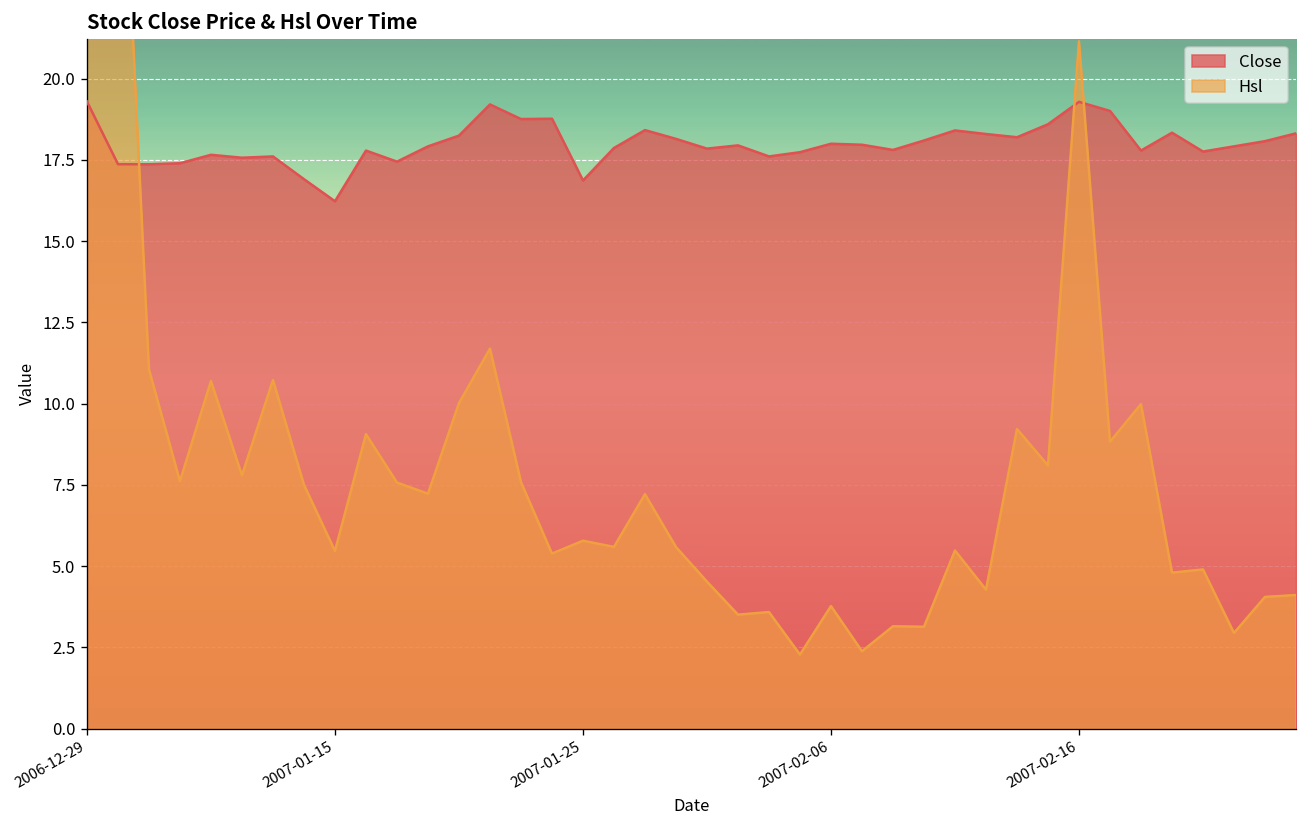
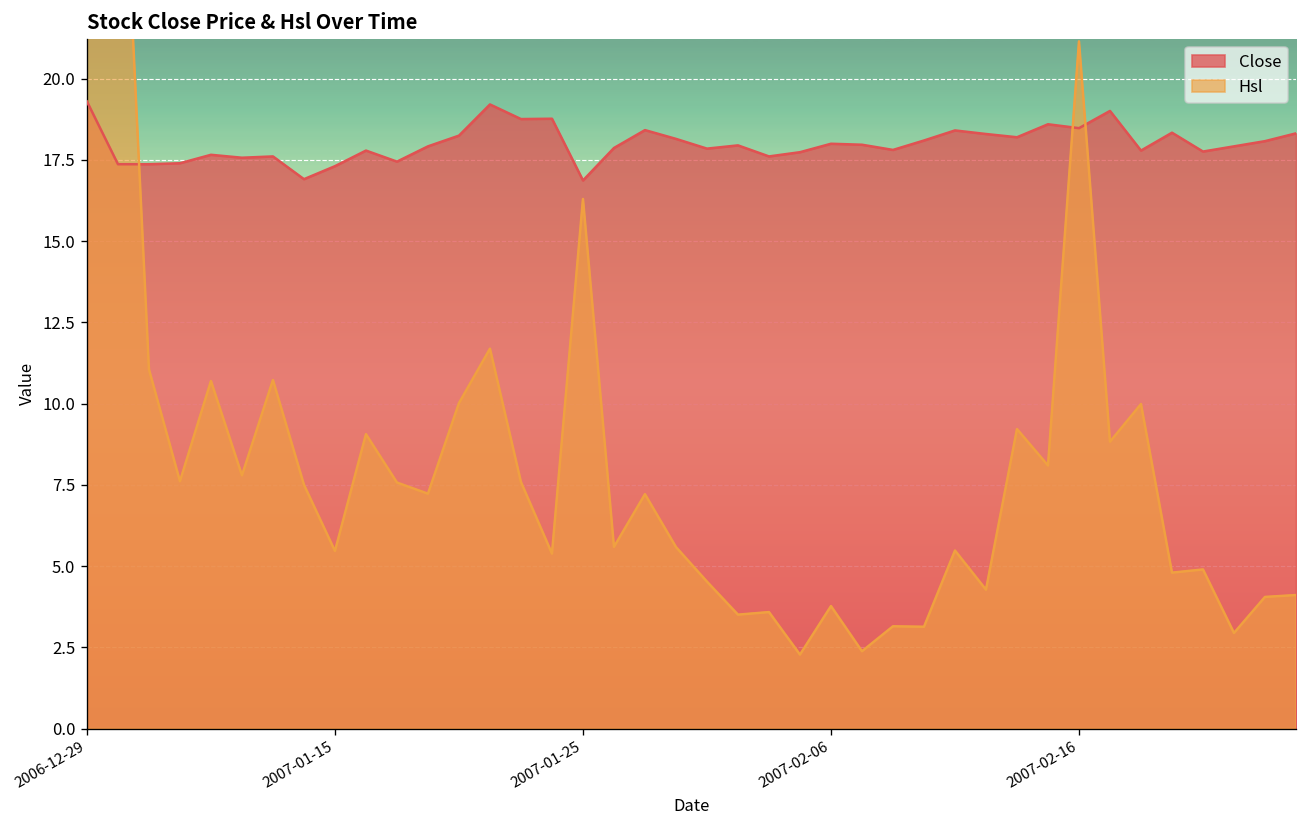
  {
    "Close": {
      "2006-12-29": 19.3,
-     "2007-01-15": 16.2,
+     "2007-01-15": 17.3,
      "2007-01-25": 16.9,
      "2007-02-06": 18.0,
-     "2007-02-16": 19.3
+     "2007-02-16": 18.5
    },
    "Hsl": {
      "2007-01-15": 5.5,
-     "2007-01-25": 5.8,
+     "2007-01-25": 16.3,
      "2007-02-06": 3.8,
      "2007-02-16": 21.2
    }
  }
